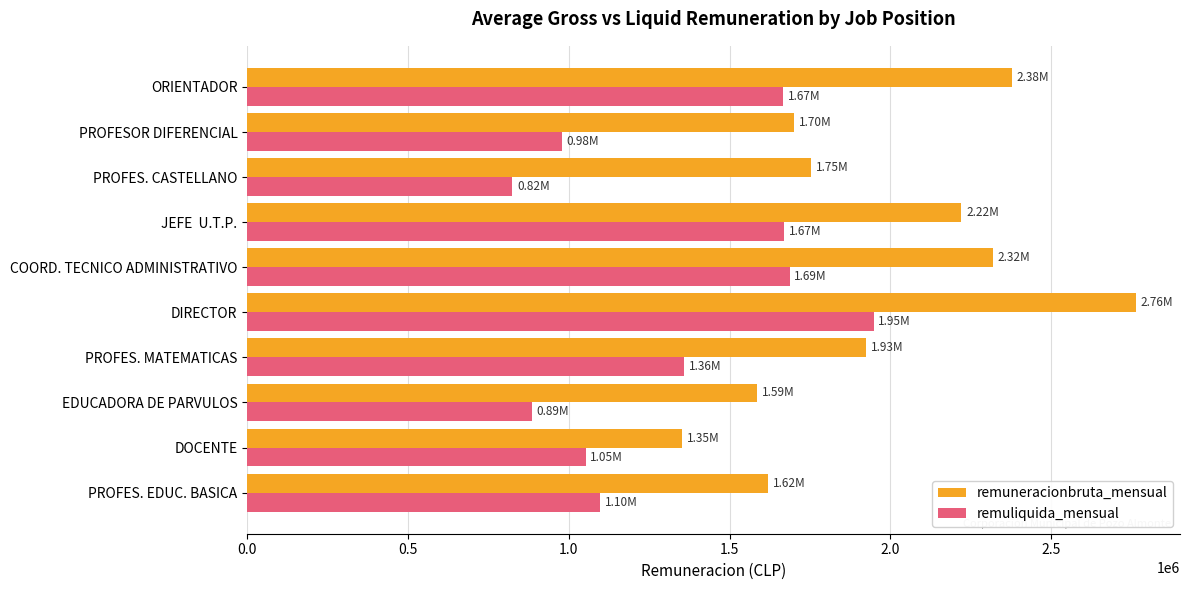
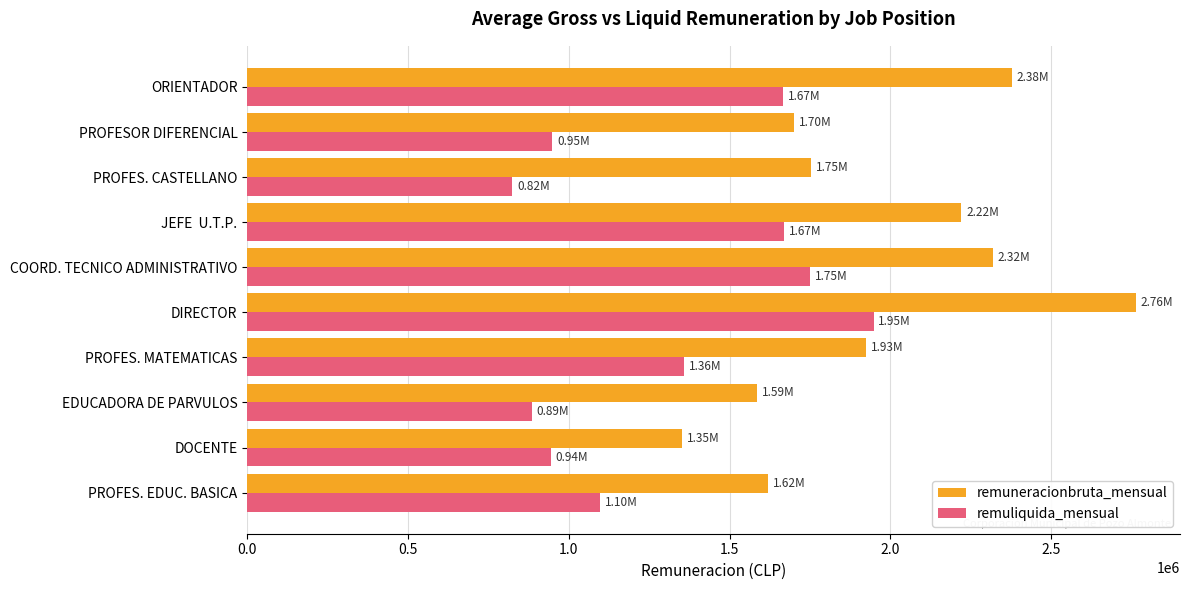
  {
    "remuneracionbruta_mensual": {
      "ORIENTADOR": "2.38M",
      "PROFESOR DIFERENCIAL": "1.70M",
      "PROFES. CASTELLANO": "1.75M",
      "JEFE U.T.P.": "2.22M",
      "COORD. TECNICO ADMINISTRATIVO": "2.32M",
      "DIRECTOR": "2.76M",
      "PROFES. MATEMATICAS": "1.93M",
      "EDUCADORA DE PARVULOS": "1.59M",
      "DOCENTE": "1.35M",
      "PROFES. EDUC. BASICA": "1.62M"
    },
    "remuliquida_mensual": {
      "ORIENTADOR": "1.67M",
-     "PROFESOR DIFERENCIAL": "0.98M",
+     "PROFESOR DIFERENCIAL": "0.95M",
      "PROFES. CASTELLANO": "0.82M",
      "JEFE U.T.P.": "1.67M",
-     "COORD. TECNICO ADMINISTRATIVO": "1.69M",
+     "COORD. TECNICO ADMINISTRATIVO": "1.75M",
      "DIRECTOR": "1.95M",
      "PROFES. MATEMATICAS": "1.36M",
      "EDUCADORA DE PARVULOS": "0.89M",
-     "DOCENTE": "1.05M",
+     "DOCENTE": "0.94M",
      "PROFES. EDUC. BASICA": "1.10M"
    }
  }
